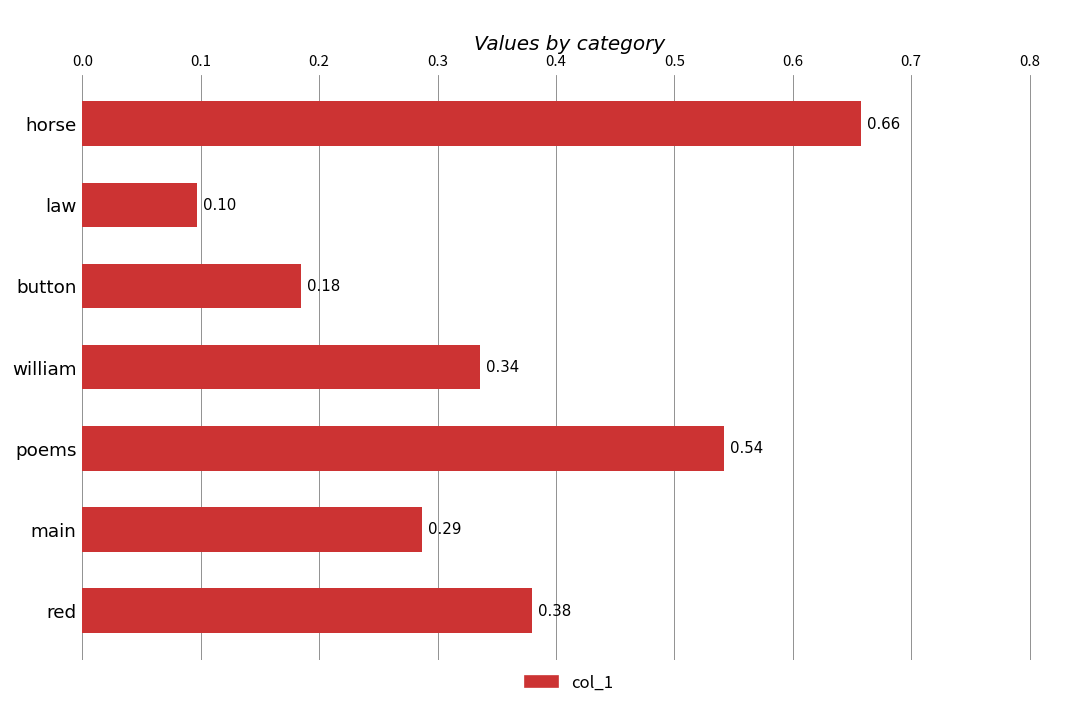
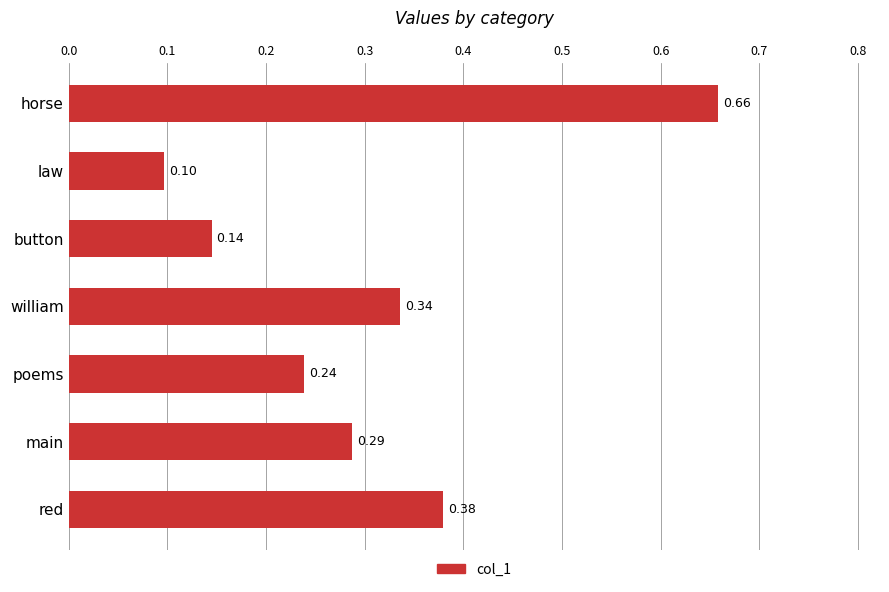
  {
    "horse": 0.66,
    "law": 0.10,
-   "button": 0.18,
+   "button": 0.14,
    "william": 0.34,
-   "poems": 0.54,
+   "poems": 0.24,
    "main": 0.29,
    "red": 0.38
  }
